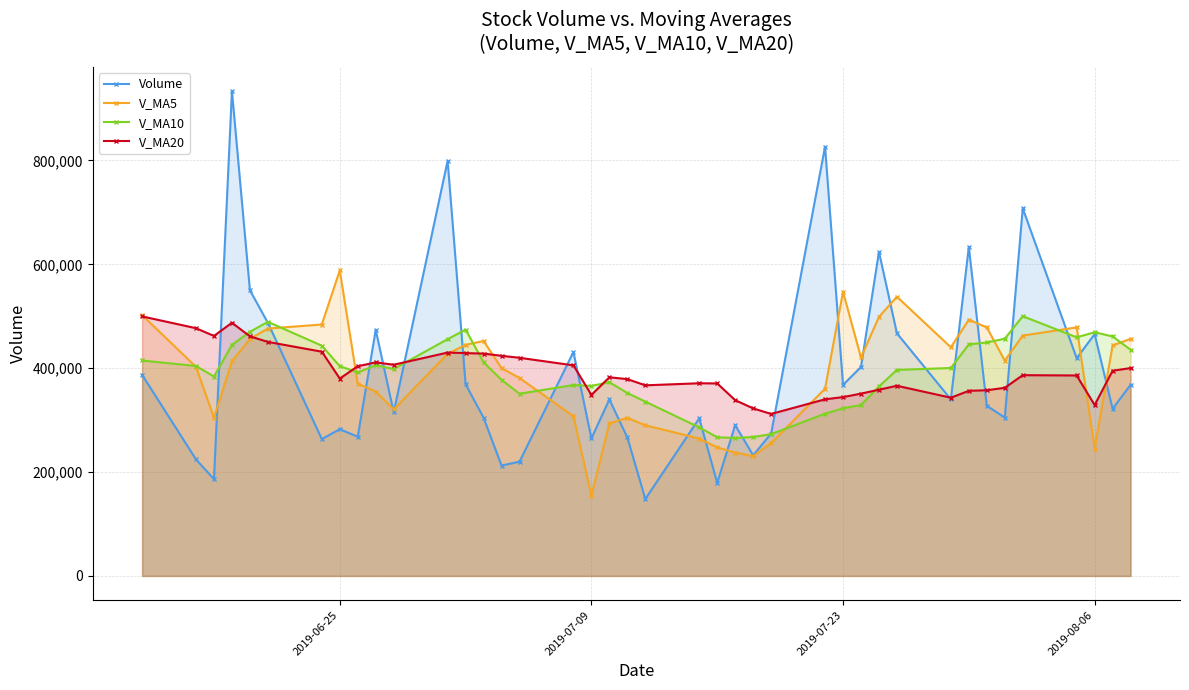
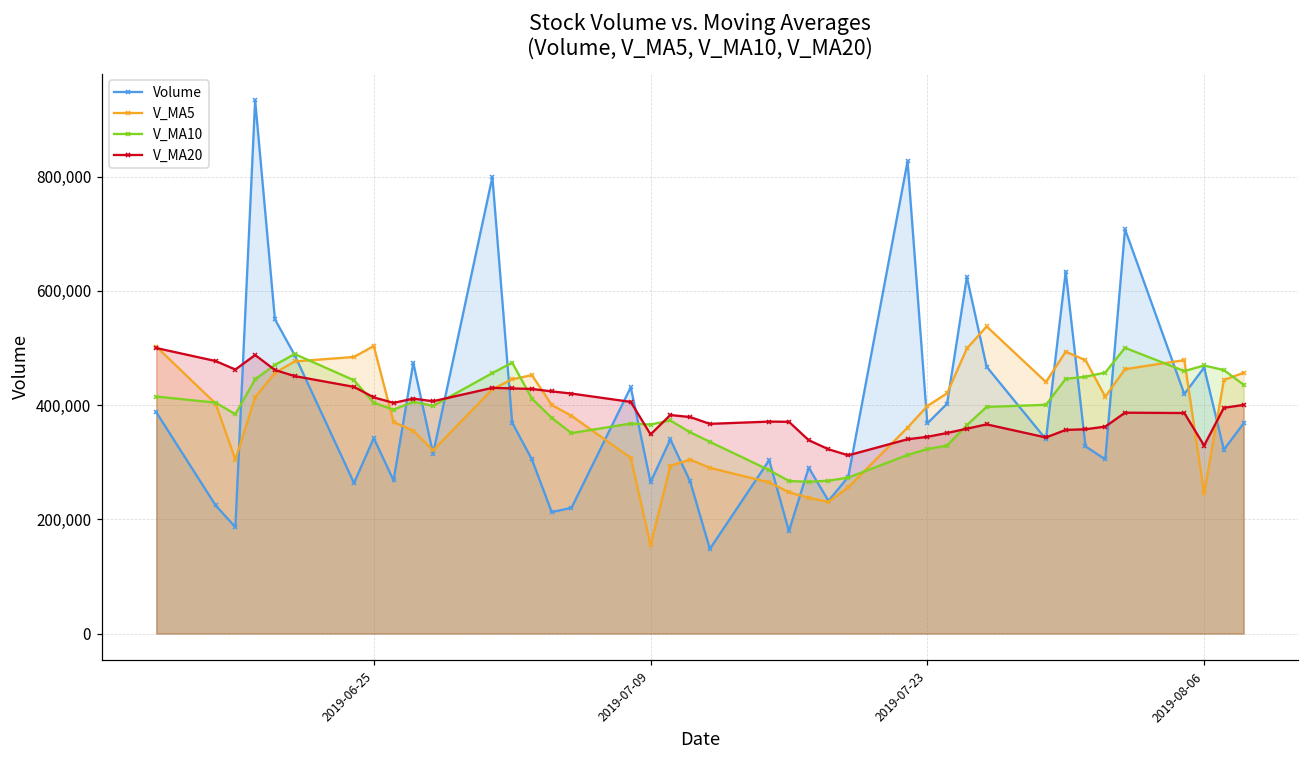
  {
    "Volume": {
-     "2019-06-25": "280,000",
+     "2019-06-25": "340,000",
      "2019-07-09": "260,000",
      "2019-07-23": "370,000"
    },
    "V_MA5": {
-     "2019-06-25": "590,000",
+     "2019-06-25": "500,000",
      "2019-07-09": "150,000",
-     "2019-07-23": "550,000",
+     "2019-07-23": "400,000",
      "2019-08-06": "250,000"
    },
    "V_MA10": {
      "2019-06-25": "400,000",
      "2019-07-09": "370,000",
      "2019-07-23": "320,000"
    },
    "V_MA20": {
-     "2019-06-25": "380,000",
+     "2019-06-25": "410,000",
      "2019-07-09": "350,000",
      "2019-07-23": "340,000",
      "2019-08-06": "330,000"
    }
  }
